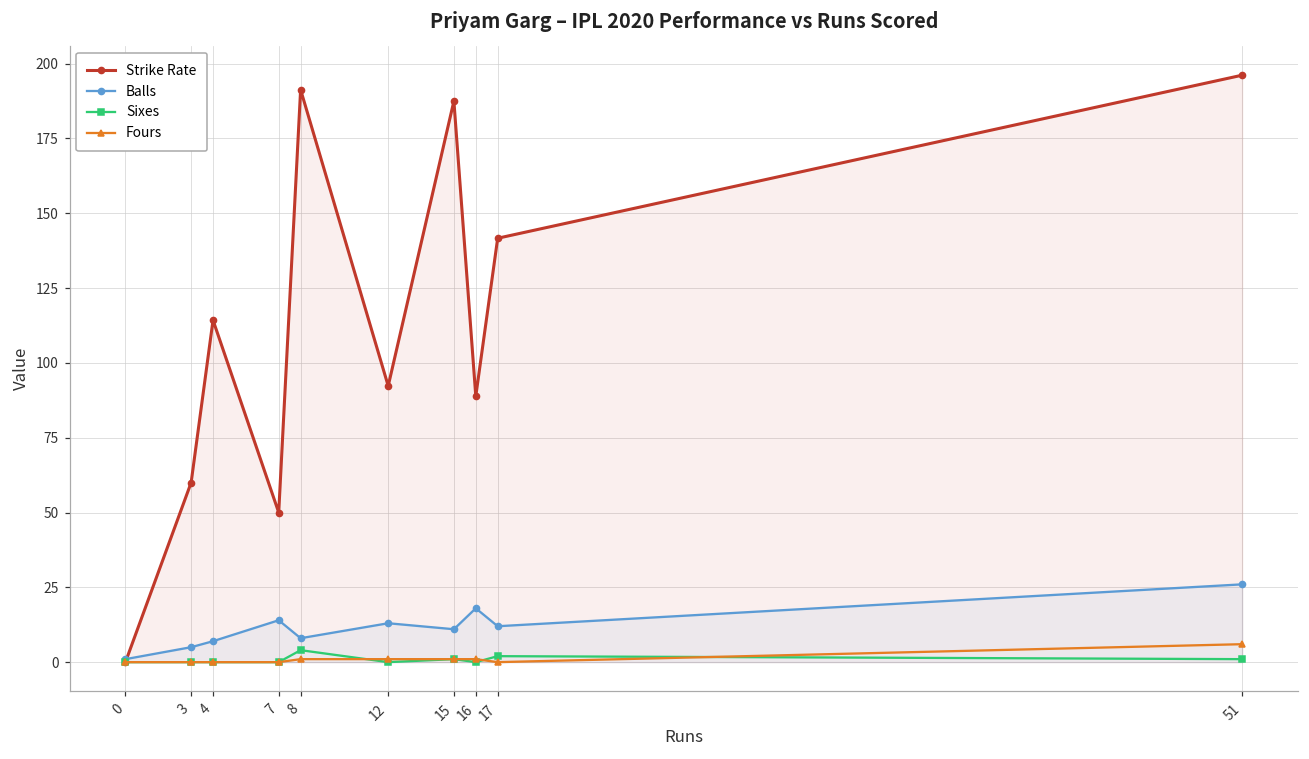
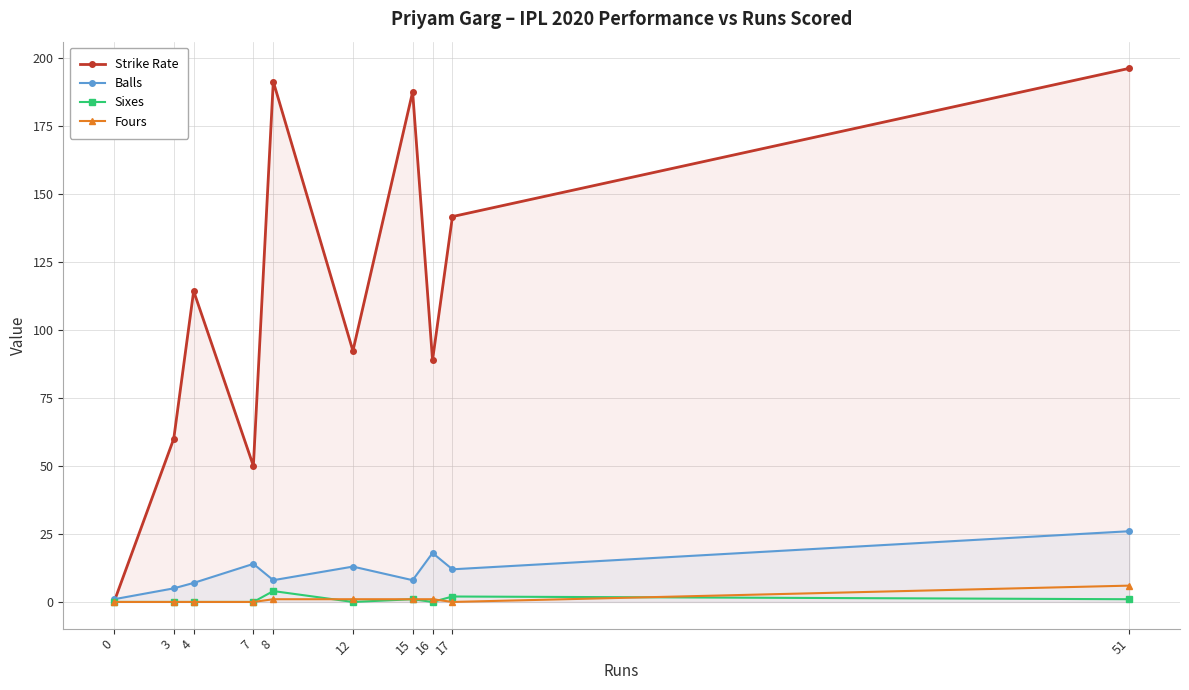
  {
    "Strike Rate": {
      "3": 60,
      "4": 114,
      "7": 50,
      "8": 191,
      "12": 92,
      "15": 188,
      "16": 89,
      "17": 142,
      "51": 196
    },
    "Balls": {
      "0": 1,
      "3": 5,
      "4": 7,
      "7": 14,
      "8": 8,
      "12": 13,
-     "15": 11,
+     "15": 8,
      "16": 18,
      "17": 12,
      "51": 26
    },
    "Sixes": {
      "8": 4,
      "12": 0,
      "16": 0,
      "17": 2,
      "51": 1
    },
    "Fours": {
      "8": 1,
      "12": 1,
      "16": 1,
      "17": 0,
      "51": 6
    }
  }
